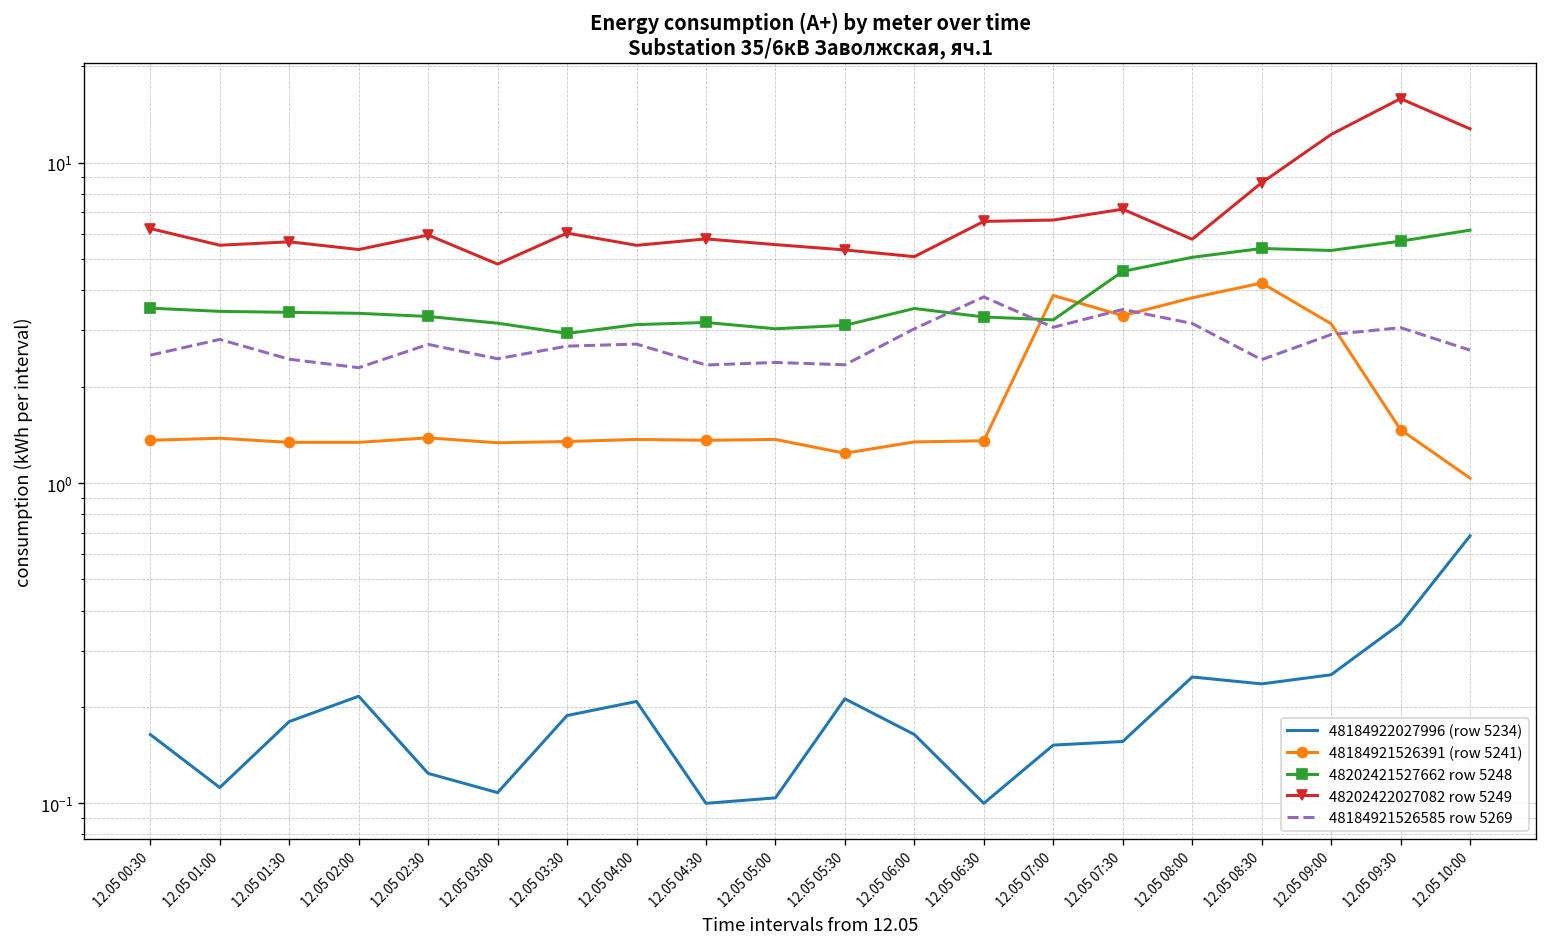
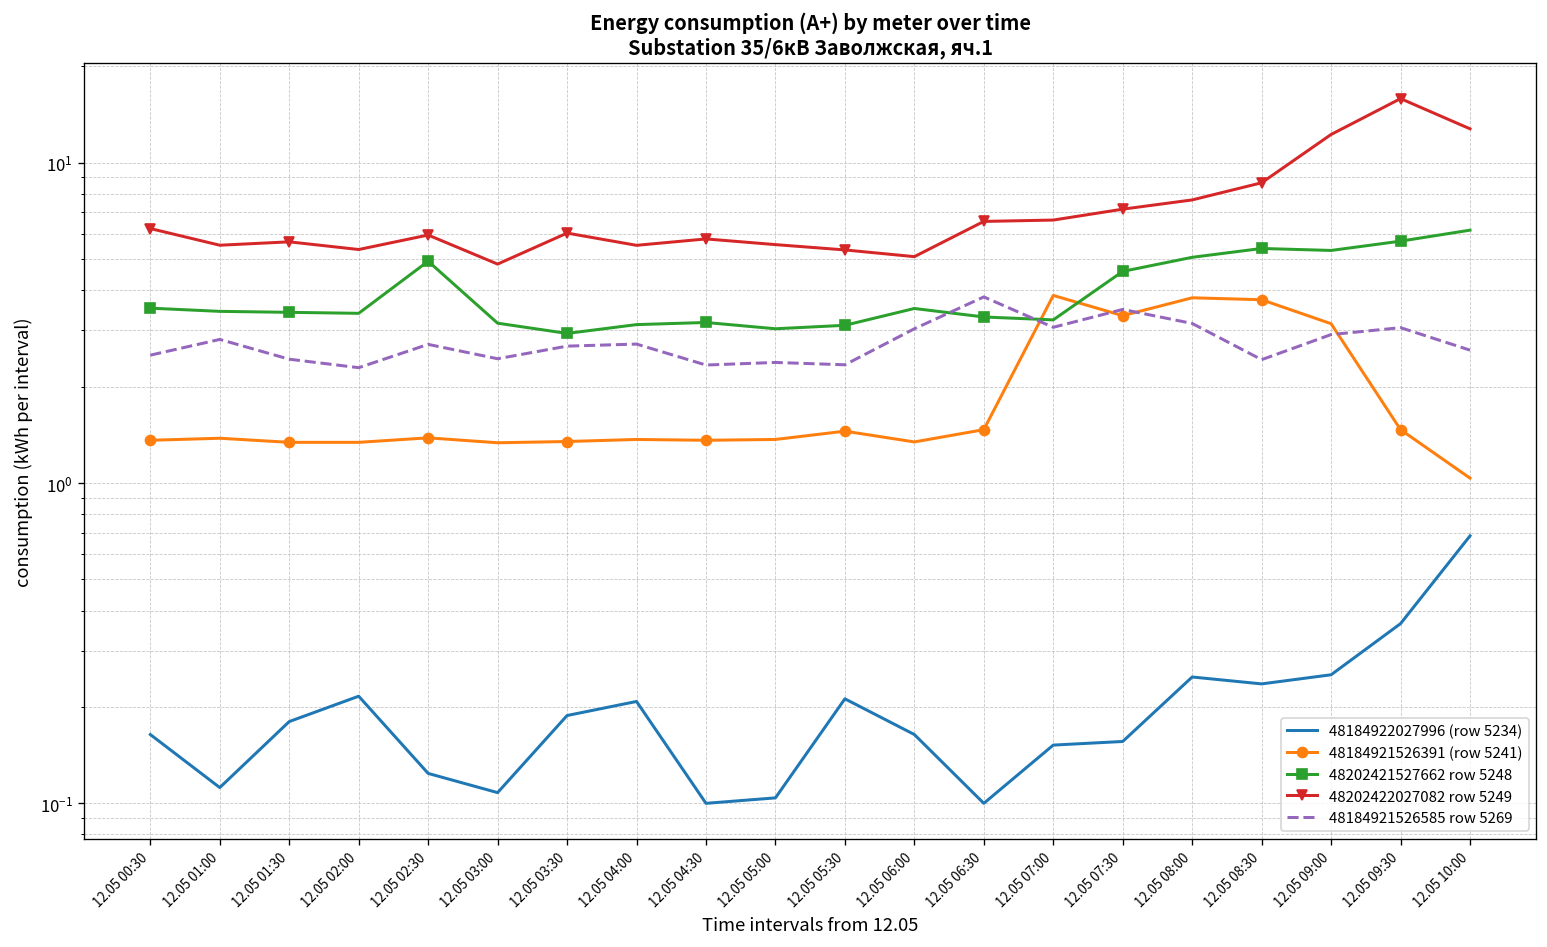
  {
    "48184922027996 (row 5234)": {
      "12.05 00:30": 0.16,
      "12.05 01:00": 0.112,
      "12.05 01:30": 0.18,
      "12.05 02:00": 0.22,
      "12.05 02:30": 0.12,
      "12.05 03:00": 0.108,
      "12.05 03:30": 0.19,
      "12.05 04:00": 0.21,
      "12.05 04:30": 0.1,
      "12.05 05:00": 0.104,
      "12.05 05:30": 0.21,
      "12.05 06:00": 0.16,
      "12.05 06:30": 0.1,
      "12.05 07:00": 0.15,
      "12.05 07:30": 0.16,
      "12.05 08:00": 0.25,
      "12.05 08:30": 0.24,
      "12.05 09:00": 0.25,
      "12.05 09:30": 0.36,
      "12.05 10:00": 0.68
    },
    "48184921526391 (row 5241)": {
      "12.05 00:30": 1.4,
      "12.05 01:00": 1.4,
      "12.05 01:30": 1.3,
      "12.05 02:00": 1.3,
      "12.05 02:30": 1.4,
      "12.05 03:00": 1.3,
      "12.05 03:30": 1.3,
      "12.05 04:00": 1.4,
      "12.05 04:30": 1.4,
      "12.05 05:00": 1.4,
-     "12.05 05:30": 1.2,
+     "12.05 05:30": 1.5,
      "12.05 06:00": 1.3,
-     "12.05 06:30": 1.4,
+     "12.05 06:30": 1.5,
      "12.05 07:00": 3.9,
      "12.05 07:30": 3.3,
      "12.05 08:00": 3.8,
-     "12.05 08:30": 4.2,
+     "12.05 08:30": 3.7,
      "12.05 09:00": 3.1,
      "12.05 09:30": 1.5,
      "12.05 10:00": 1.04
    },
    "48202421527662 row 5248": {
      "12.05 00:30": 3.5,
      "12.05 01:00": 3.4,
      "12.05 01:30": 3.4,
      "12.05 02:00": 3.4,
-     "12.05 02:30": 3.3,
+     "12.05 02:30": 4.9,
      "12.05 03:00": 3.2,
      "12.05 03:30": 2.9,
      "12.05 04:00": 3.1,
      "12.05 04:30": 3.2,
      "12.05 05:00": 3.0,
      "12.05 05:30": 3.1,
      "12.05 06:00": 3.5,
      "12.05 06:30": 3.3,
      "12.05 07:00": 3.2,
      "12.05 07:30": 4.6,
      "12.05 08:00": 5.1,
      "12.05 08:30": 5.4,
      "12.05 09:00": 5.3,
      "12.05 09:30": 5.7,
      "12.05 10:00": 6.2
    },
    "48202422027082 row 5249": {
      "12.05 00:30": 6.2,
      "12.05 01:00": 5.5,
      "12.05 01:30": 5.7,
      "12.05 02:00": 5.4,
      "12.05 02:30": 5.9,
      "12.05 03:00": 4.8,
      "12.05 03:30": 6.0,
      "12.05 04:00": 5.5,
      "12.05 04:30": 5.8,
      "12.05 05:00": 5.6,
      "12.05 05:30": 5.3,
      "12.05 06:00": 5.1,
      "12.05 06:30": 6.6,
      "12.05 07:00": 6.6,
      "12.05 07:30": 7.2,
-     "12.05 08:00": 5.8,
+     "12.05 08:00": 7.7,
      "12.05 08:30": 8.7,
      "12.05 09:00": 12,
      "12.05 09:30": 16,
      "12.05 10:00": 13
    },
    "48184921526585 row 5269": {
      "12.05 00:30": 2.5,
      "12.05 01:00": 2.8,
      "12.05 01:30": 2.4,
      "12.05 02:00": 2.3,
      "12.05 02:30": 2.7,
      "12.05 03:00": 2.4,
      "12.05 03:30": 2.7,
      "12.05 04:00": 2.7,
      "12.05 04:30": 2.3,
      "12.05 05:00": 2.4,
      "12.05 05:30": 2.3,
      "12.05 06:00": 3.0,
      "12.05 06:30": 3.8,
      "12.05 07:00": 3.1,
      "12.05 07:30": 3.5,
      "12.05 08:00": 3.2,
      "12.05 08:30": 2.4,
      "12.05 09:00": 2.9,
      "12.05 09:30": 3.1,
      "12.05 10:00": 2.6
    }
  }
